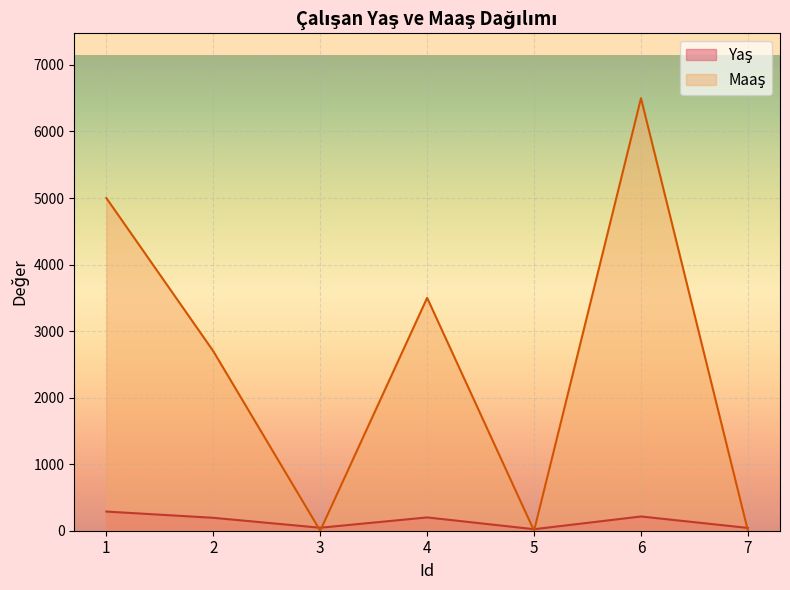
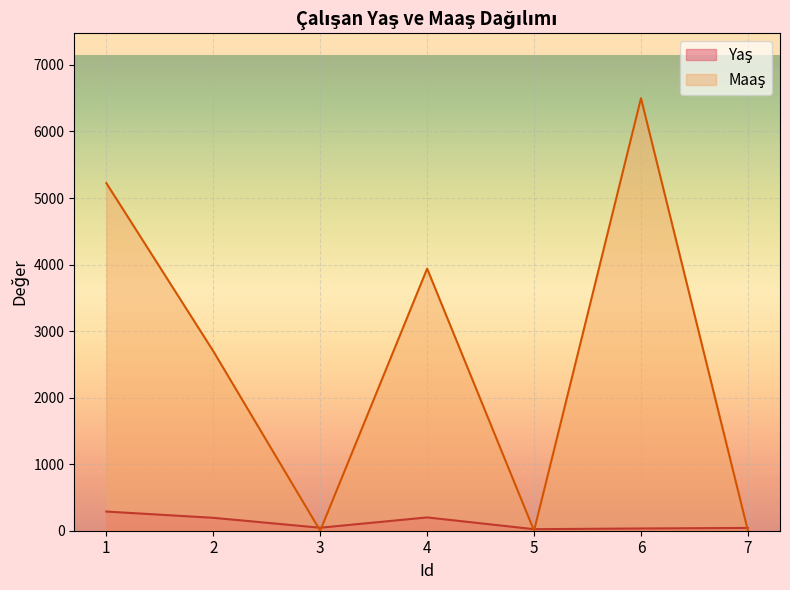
  {
    "Yaş": {
      "1": 300,
      "2": 200,
      "3": 0,
      "4": 200,
-     "6": 200,
+     "6": 0,
      "7": 0
    },
    "Maaş": {
-     "1": 5000,
+     "1": 5200,
      "2": 2700,
      "3": 0,
-     "4": 3500,
+     "4": 3900,
      "6": 6500,
      "7": 0
    }
  }
